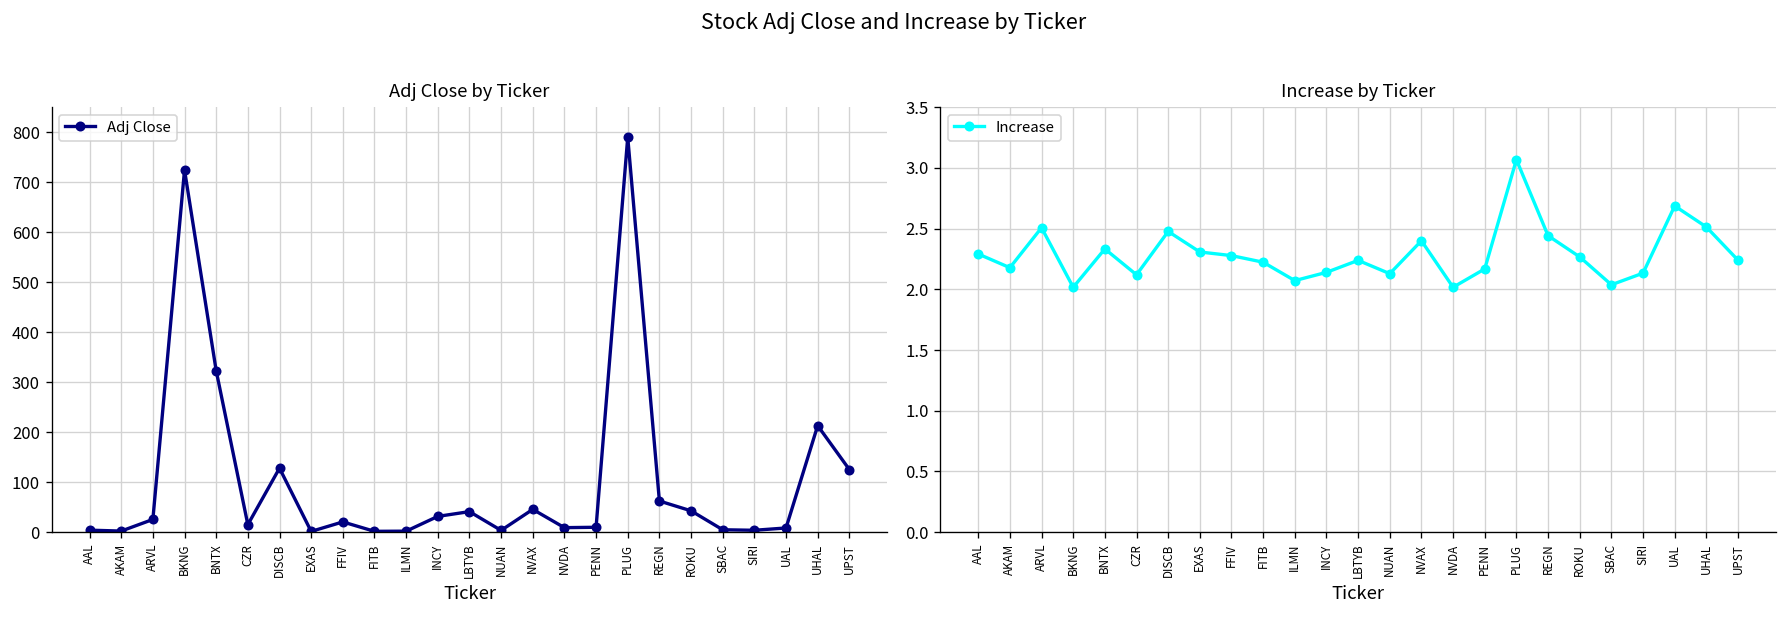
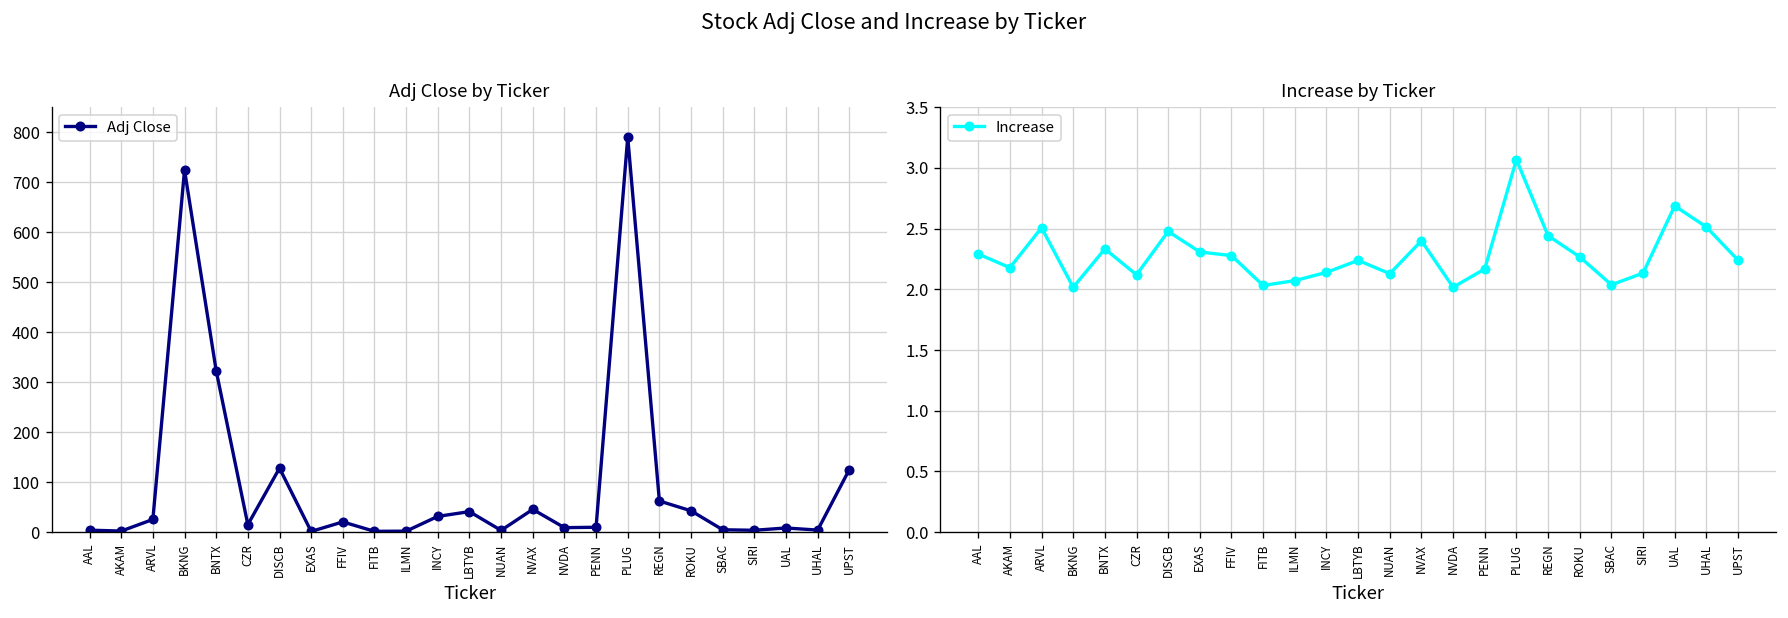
  {
    "Adj Close by Ticker": {
      "AAL": 0,
      "AKAM": 0,
      "ARVL": 30,
      "BKNG": 720,
      "BNTX": 320,
      "CZR": 20,
      "DISCB": 130,
      "EXAS": 0,
      "FFIV": 20,
      "FITB": 0,
      "ILMN": 0,
      "INCY": 30,
      "LBTYB": 40,
      "NUAN": 0,
      "NVAX": 50,
      "NVDA": 10,
      "PENN": 10,
      "PLUG": 790,
      "REGN": 60,
      "ROKU": 40,
      "SBAC": 0,
      "SIRI": 0,
      "UAL": 10,
-     "UHAL": 210,
+     "UHAL": 0,
      "UPST": 130
    },
    "Increase by Ticker": {
      "AAL": 2.29,
      "AKAM": 2.18,
      "ARVL": 2.51,
      "BKNG": 2.02,
      "BNTX": 2.33,
      "CZR": 2.12,
      "DISCB": 2.48,
      "EXAS": 2.31,
      "FFIV": 2.28,
-     "FITB": 2.22,
+     "FITB": 2.03,
      "ILMN": 2.07,
      "INCY": 2.14,
      "LBTYB": 2.24,
      "NUAN": 2.13,
      "NVAX": 2.40,
      "NVDA": 2.02,
      "PENN": 2.17,
      "PLUG": 3.07,
      "REGN": 2.44,
      "ROKU": 2.27,
      "SBAC": 2.04,
      "SIRI": 2.13,
      "UAL": 2.69,
      "UHAL": 2.51,
      "UPST": 2.24
    }
  }
